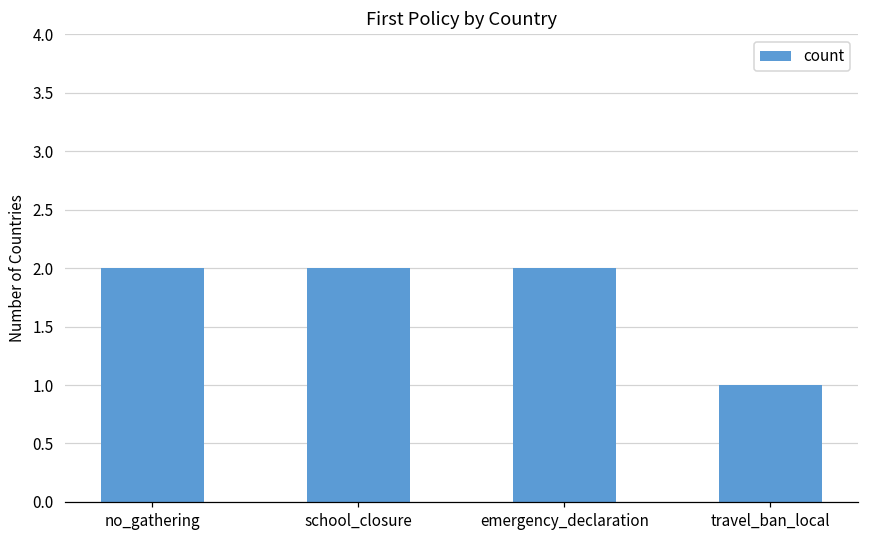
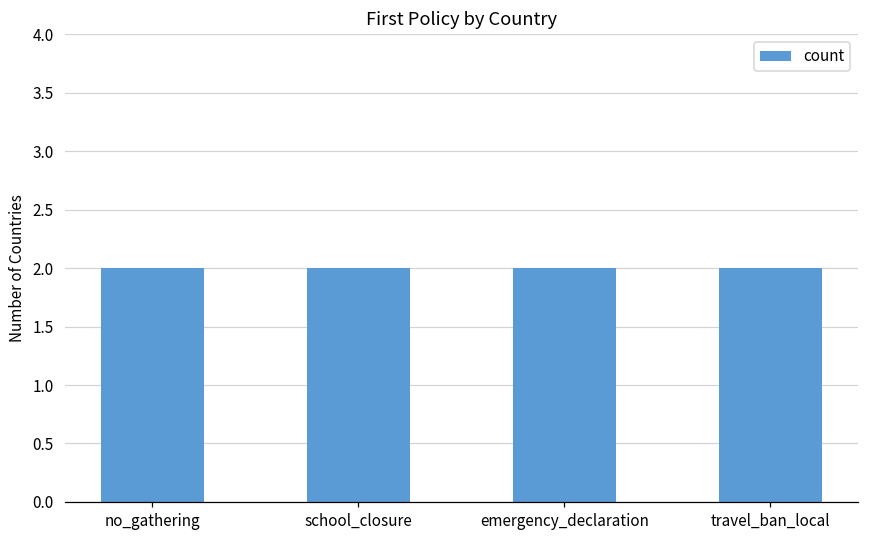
  {
    "no_gathering": 2,
    "school_closure": 2,
    "emergency_declaration": 2,
-   "travel_ban_local": 1
+   "travel_ban_local": 2
  }
